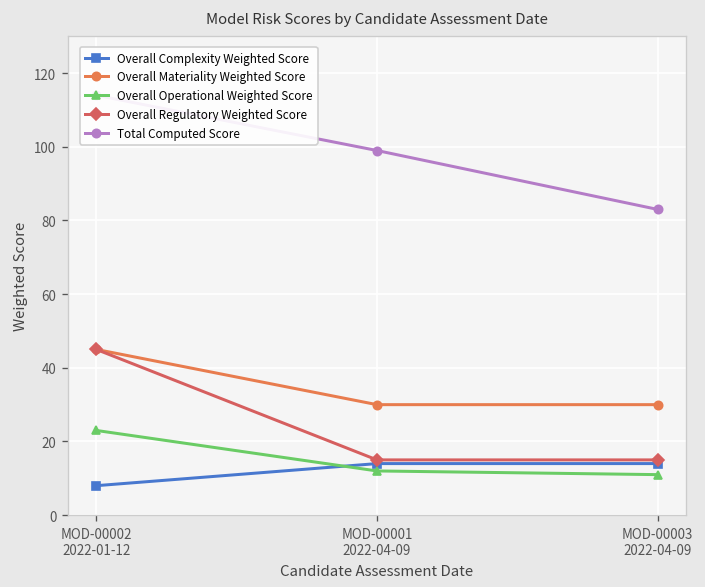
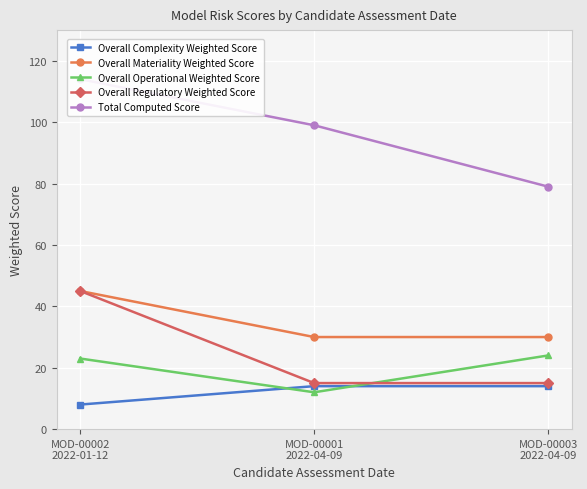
  {
    "Overall Complexity Weighted Score": {
      "MOD-00002 2022-01-12": 8,
      "MOD-00001 2022-04-09": 14,
      "MOD-00003 2022-04-09": 14
    },
    "Overall Operational Weighted Score": {
      "MOD-00002 2022-01-12": 23,
      "MOD-00001 2022-04-09": 12,
-     "MOD-00003 2022-04-09": 11
+     "MOD-00003 2022-04-09": 24
    },
    "Total Computed Score": {
      "MOD-00001 2022-04-09": 99,
-     "MOD-00003 2022-04-09": 83
+     "MOD-00003 2022-04-09": 79
    }
  }
